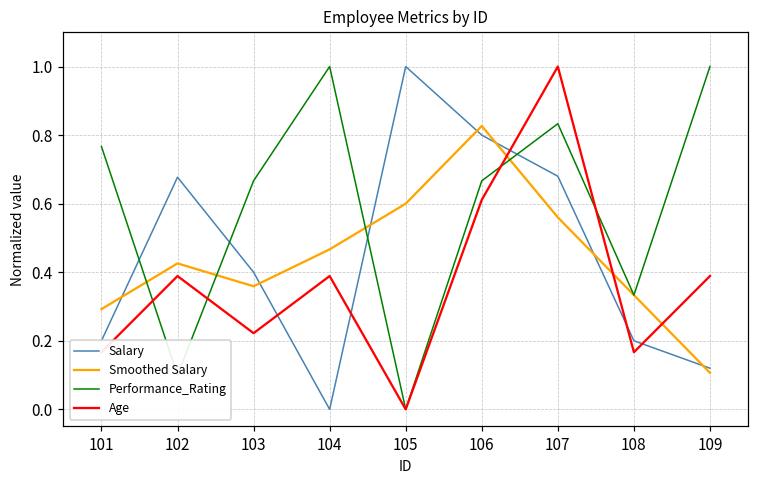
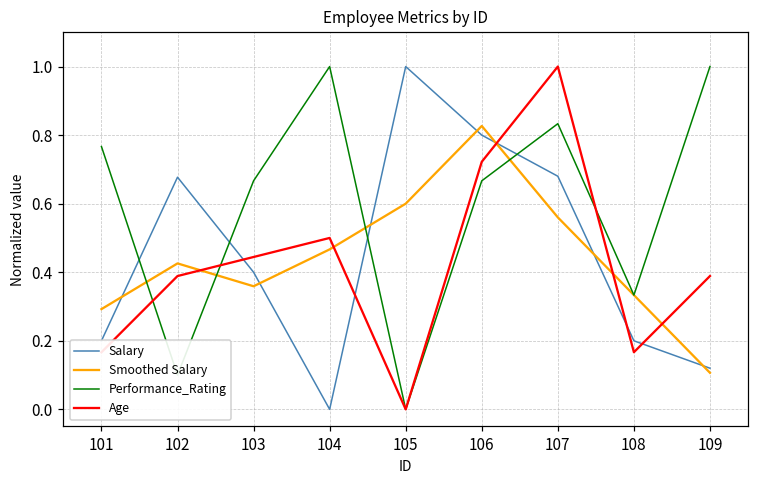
  {
    "Salary": {
      "101": 0.20,
      "102": 0.68,
      "103": 0.40,
      "104": 0.00,
      "105": 1.00,
      "106": 0.80,
      "107": 0.68,
      "108": 0.20,
      "109": 0.12
    },
    "Smoothed Salary": {
      "101": 0.29,
      "102": 0.43,
      "103": 0.36,
      "104": 0.47,
      "105": 0.60,
      "106": 0.83,
      "107": 0.56,
      "109": 0.11
    },
    "Performance_Rating": {
      "101": 0.77,
      "103": 0.67,
      "104": 1.00,
      "106": 0.67,
      "107": 0.83,
      "109": 1.00
    },
    "Age": {
      "102": 0.39,
-     "103": 0.22,
-     "104": 0.39,
-     "106": 0.61,
+     "103": 0.44,
+     "104": 0.50,
+     "106": 0.72,
      "107": 1.00,
      "108": 0.17,
      "109": 0.39
    }
  }
